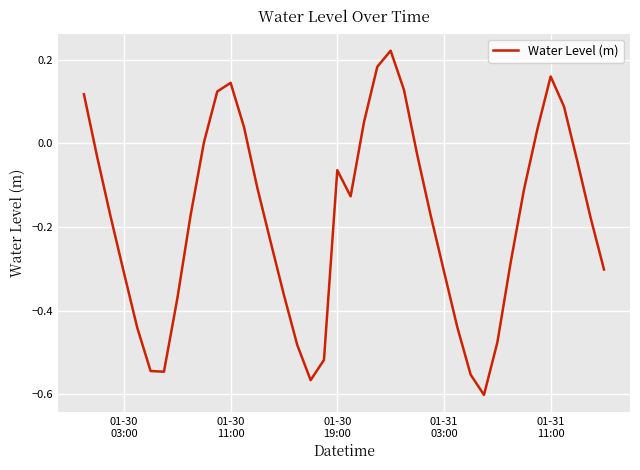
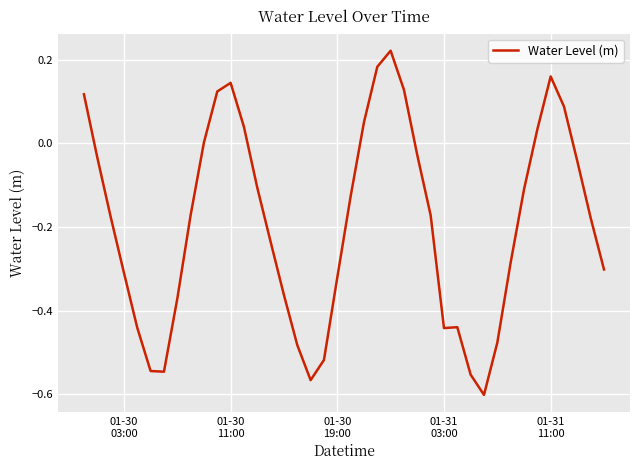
  {
    "01-30 03:00": -0.31,
    "01-30 11:00": 0.14,
-   "01-30 19:00": -0.06,
-   "01-31 03:00": -0.31,
+   "01-30 19:00": -0.32,
+   "01-31 03:00": -0.44,
    "01-31 11:00": 0.16
  }
